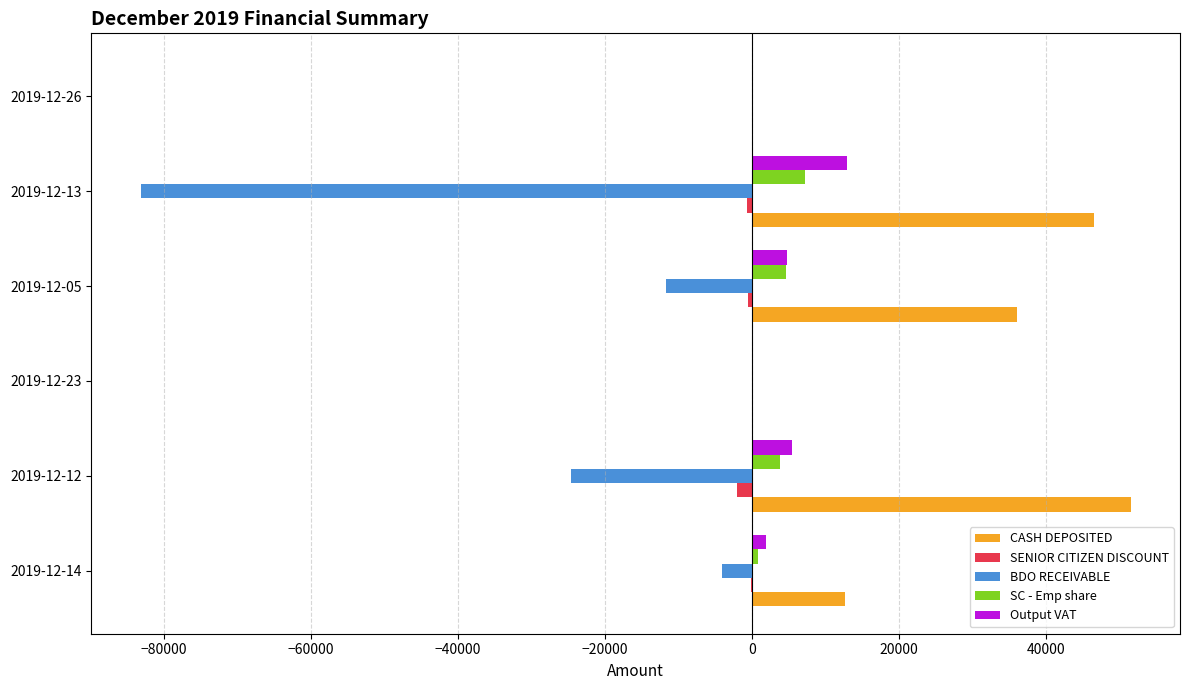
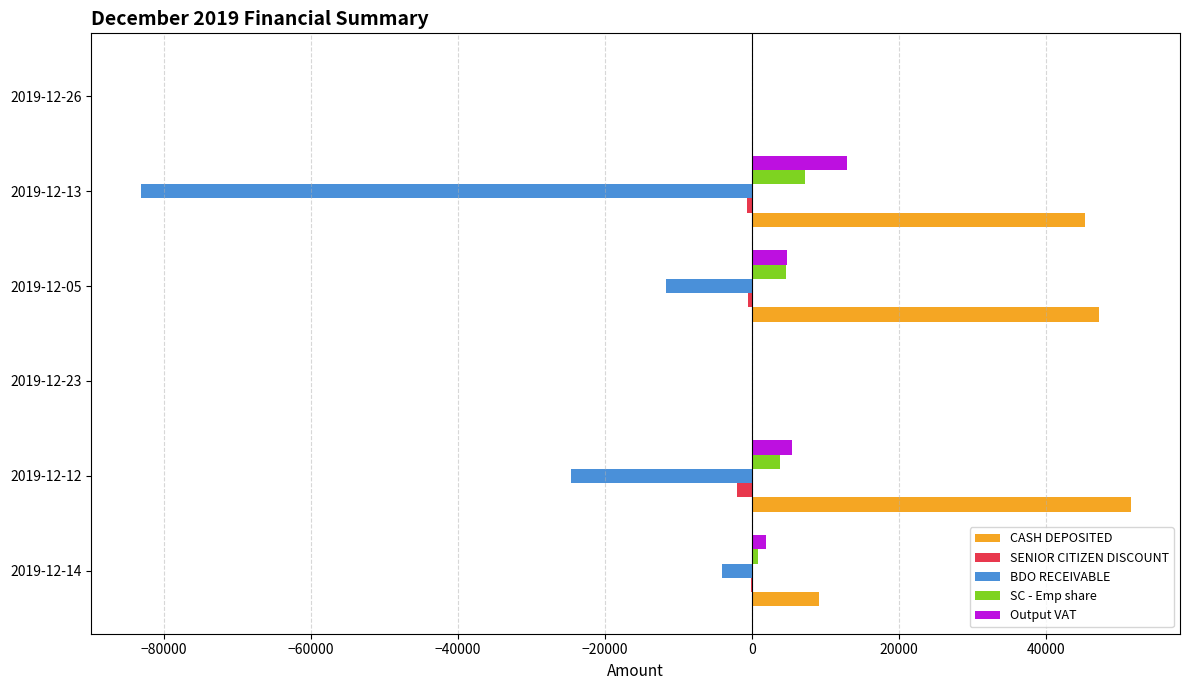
  {
    "CASH DEPOSITED": {
      "2019-12-26": 0,
-     "2019-12-13": 47000,
-     "2019-12-05": 36000,
+     "2019-12-13": 45000,
+     "2019-12-05": 47000,
      "2019-12-23": 0,
      "2019-12-12": 52000,
-     "2019-12-14": 13000
+     "2019-12-14": 9000
    },
    "SENIOR CITIZEN DISCOUNT": {
      "2019-12-26": 0,
      "2019-12-13": -1000,
      "2019-12-05": 0,
      "2019-12-23": 0,
      "2019-12-12": -2000
    },
    "BDO RECEIVABLE": {
      "2019-12-26": 0,
      "2019-12-13": -83000,
      "2019-12-05": -12000,
      "2019-12-23": 0,
      "2019-12-12": -25000,
      "2019-12-14": -4000
    },
    "SC - Emp share": {
      "2019-12-26": 0,
      "2019-12-13": 7000,
      "2019-12-05": 5000,
      "2019-12-23": 0,
      "2019-12-12": 4000,
      "2019-12-14": 1000
    },
    "Output VAT": {
      "2019-12-26": 0,
      "2019-12-13": 13000,
      "2019-12-05": 5000,
      "2019-12-23": 0,
      "2019-12-12": 5000,
      "2019-12-14": 2000
    }
  }
